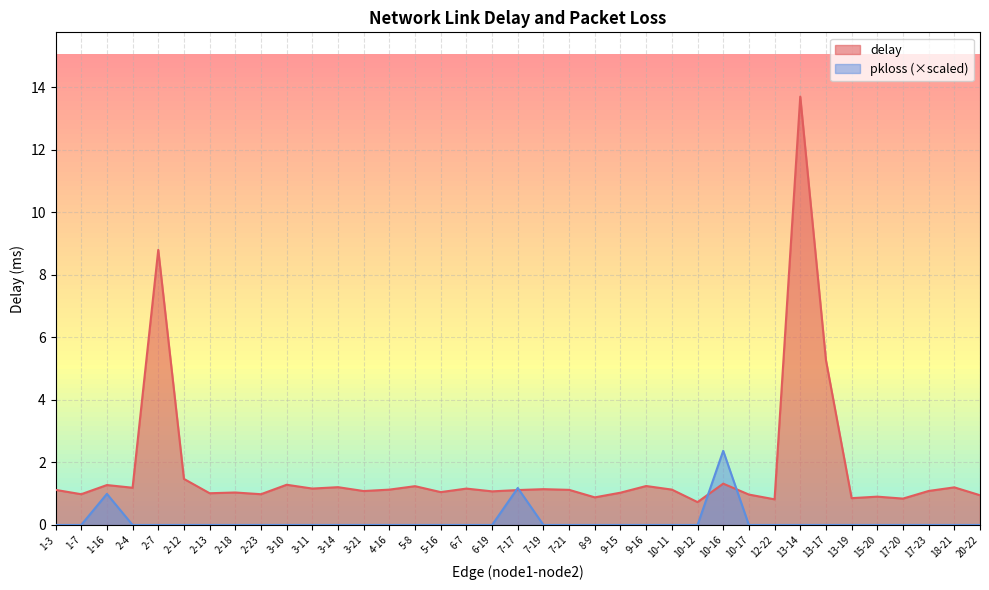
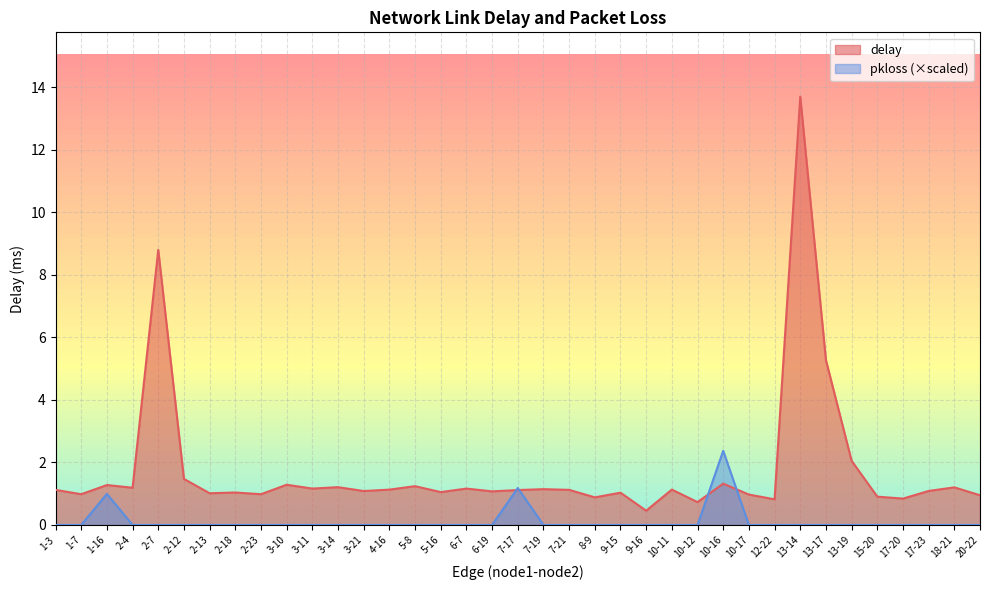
  {
    "delay": {
      "1-3": 1.1,
      "1-7": 1.0,
      "1-16": 1.3,
      "2-4": 1.2,
      "2-7": 8.8,
      "2-12": 1.5,
      "2-13": 1.0,
      "2-18": 1.0,
      "2-23": 1.0,
      "3-10": 1.3,
      "3-11": 1.2,
      "3-14": 1.2,
      "3-21": 1.1,
      "4-16": 1.1,
      "5-8": 1.2,
      "5-16": 1.1,
      "6-7": 1.2,
      "6-19": 1.1,
      "7-19": 1.1,
      "7-21": 1.1,
      "8-9": 0.9,
      "9-15": 1.0,
-     "9-16": 1.2,
+     "9-16": 0.5,
      "10-11": 1.1,
      "10-12": 0.7,
      "10-16": 1.3,
      "10-17": 1.0,
      "12-22": 0.8,
      "13-14": 13.7,
      "13-17": 5.3,
-     "13-19": 0.9,
+     "13-19": 2.1,
      "15-20": 0.9,
      "17-20": 0.8,
      "17-23": 1.1,
      "18-21": 1.2,
      "20-22": 1.0
    },
    "pkloss (×scaled)": {
      "1-3": 0.0,
      "1-7": 0.0,
      "1-16": 1.0,
      "2-4": 0.0,
      "2-7": 0.0,
      "2-12": 0.0,
      "2-13": 0.0,
      "2-18": 0.0,
      "2-23": 0.0,
      "3-10": 0.0,
      "3-11": 0.0,
      "3-14": 0.0,
      "3-21": 0.0,
      "4-16": 0.0,
      "5-8": 0.0,
      "5-16": 0.0,
      "6-7": 0.0,
      "6-19": 0.0,
      "7-19": 0.0,
      "7-21": 0.0,
      "8-9": 0.0,
      "9-15": 0.0,
      "9-16": 0.0,
      "10-11": 0.0,
      "10-12": 0.0,
      "10-16": 2.4,
      "10-17": 0.0,
      "12-22": 0.0,
      "13-14": 0.0,
      "13-17": 0.0,
      "13-19": 0.0,
      "15-20": 0.0,
      "17-20": 0.0,
      "17-23": 0.0,
      "18-21": 0.0,
      "20-22": 0.0
    }
  }
